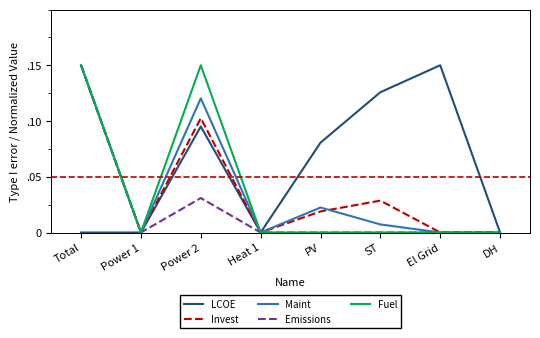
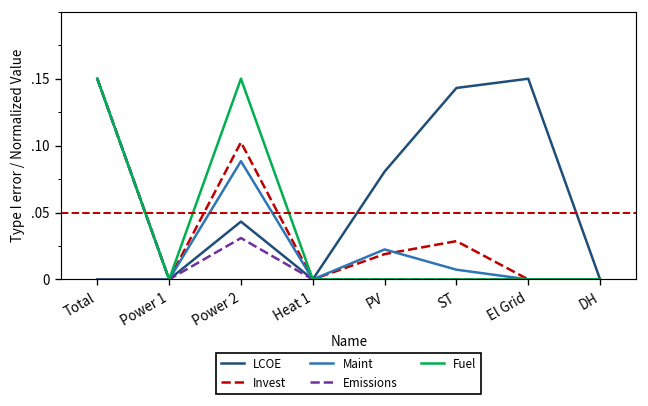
  {
    "LCOE": {
      "Total": ".0.0",
-     "Power 2": ".9.5",
+     "Power 2": ".4.3",
      "PV": ".8.1",
-     "ST": ".12.6",
+     "ST": ".14.3",
      "El Grid": ".15.0"
    },
    "Invest": {
      "Power 2": ".10.2",
      "PV": ".1.9",
      "ST": ".2.9"
    },
    "Maint": {
-     "Power 2": ".12.0",
+     "Power 2": ".8.8",
      "PV": ".2.2",
      "ST": ".0.7"
    },
    "Emissions": {
      "Power 2": ".3.1"
    },
    "Fuel": {
      "Power 2": ".15.0"
    }
  }
